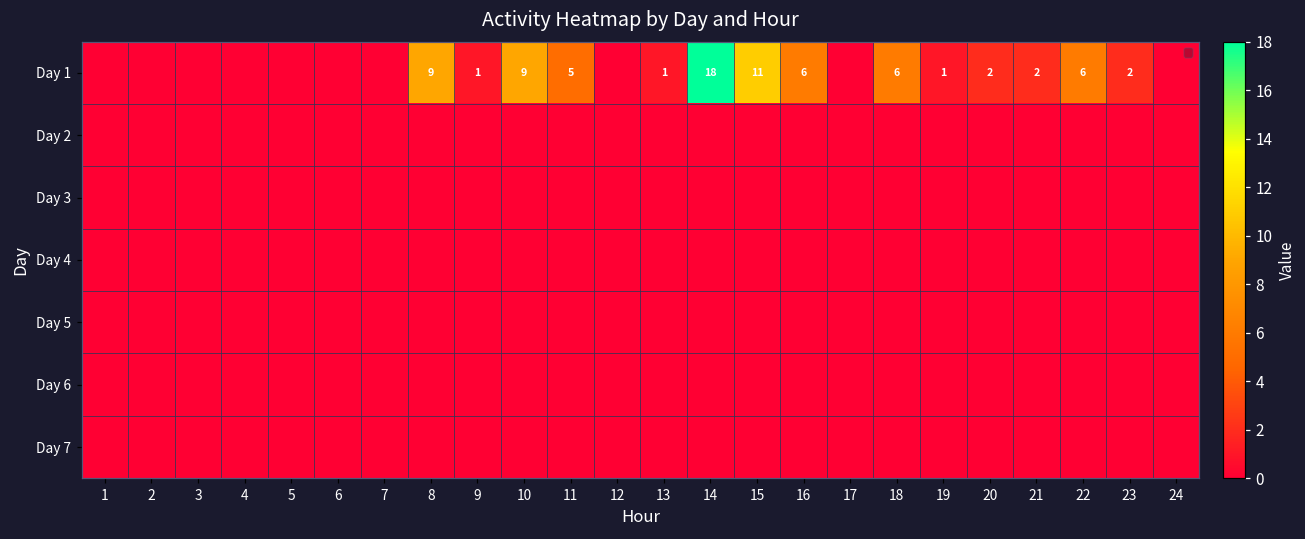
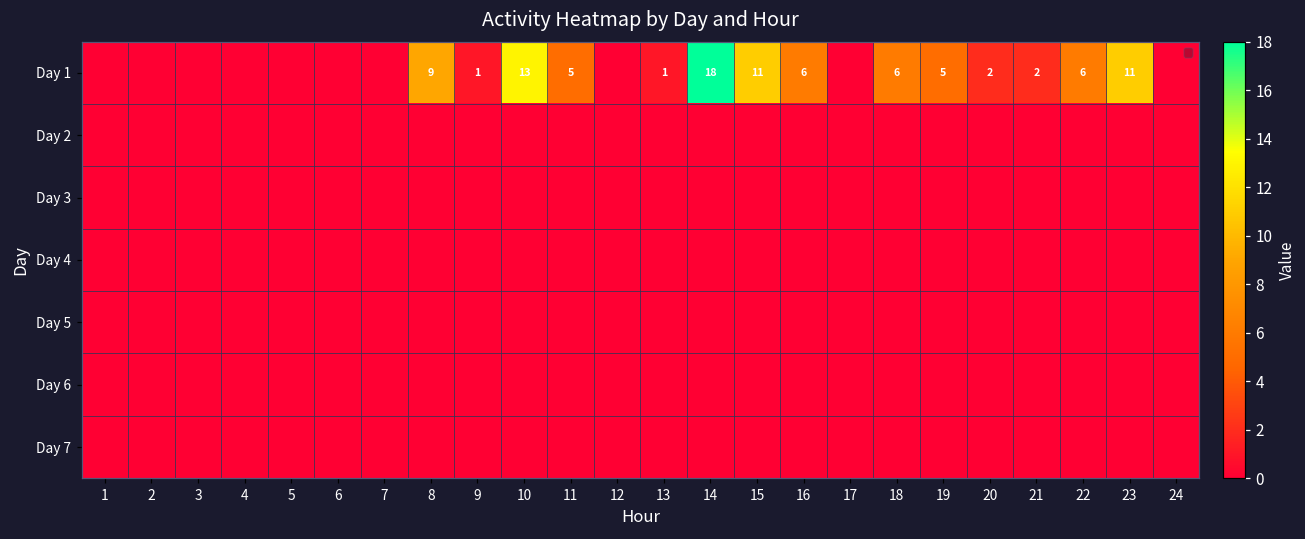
  {
    "Day 1": {
      "8": 9,
      "9": 1,
-     "10": 9,
+     "10": 13,
      "11": 5,
      "13": 1,
      "14": 18,
      "15": 11,
      "16": 6,
      "18": 6,
-     "19": 1,
+     "19": 5,
      "20": 2,
      "21": 2,
      "22": 6,
-     "23": 2
+     "23": 11
    }
  }
